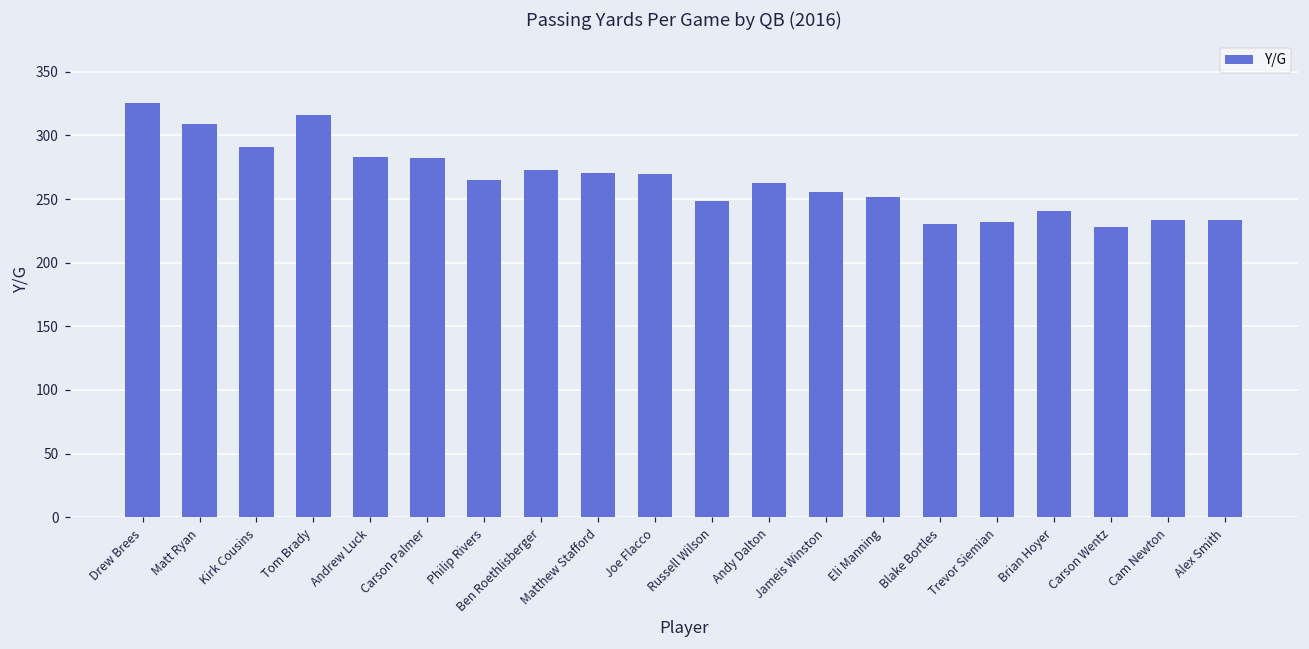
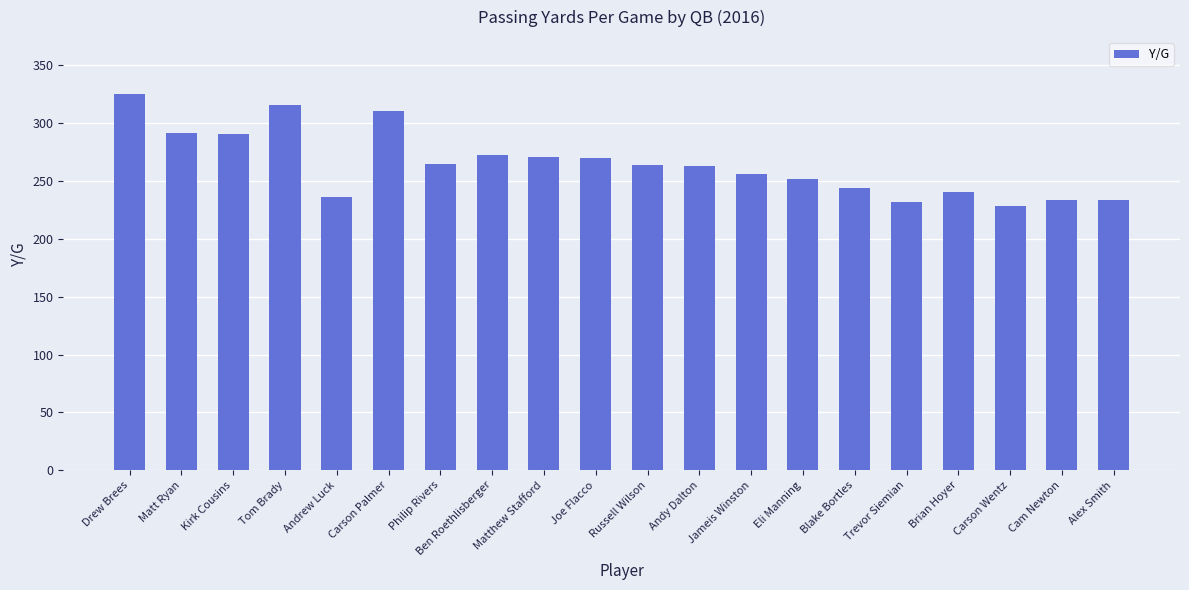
  {
    "Drew Brees": 326,
-   "Matt Ryan": 309,
+   "Matt Ryan": 291,
    "Kirk Cousins": 291,
    "Tom Brady": 316,
-   "Andrew Luck": 283,
-   "Carson Palmer": 282,
+   "Andrew Luck": 237,
+   "Carson Palmer": 311,
    "Philip Rivers": 265,
    "Ben Roethlisberger": 273,
    "Matthew Stafford": 270,
    "Joe Flacco": 270,
-   "Russell Wilson": 249,
+   "Russell Wilson": 264,
    "Andy Dalton": 263,
    "Jameis Winston": 256,
    "Eli Manning": 252,
-   "Blake Bortles": 230,
+   "Blake Bortles": 244,
    "Trevor Siemian": 232,
    "Brian Hoyer": 241,
    "Carson Wentz": 228,
    "Cam Newton": 234,
    "Alex Smith": 234
  }
